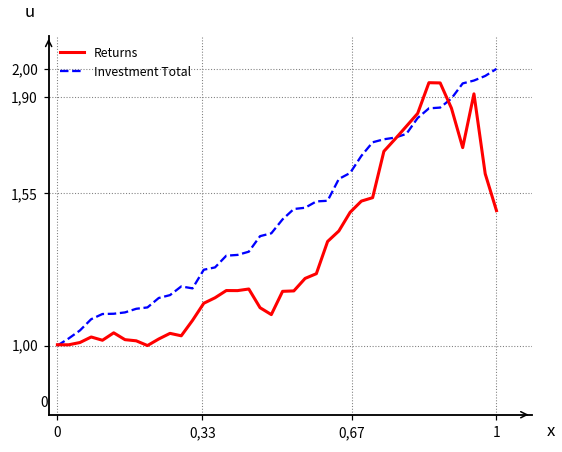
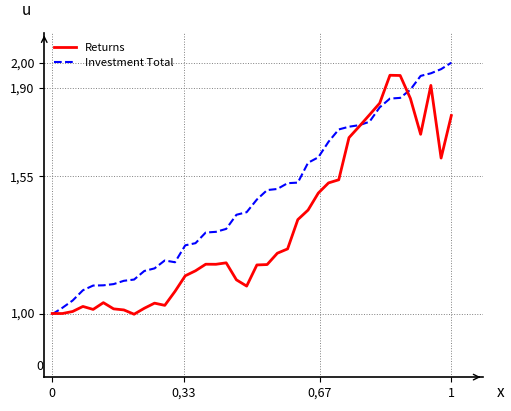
  {
    "Returns": {
-     "1": 149
+     "1": 179
    },
    "Investment Total": {
      "1": 200
    }
  }
